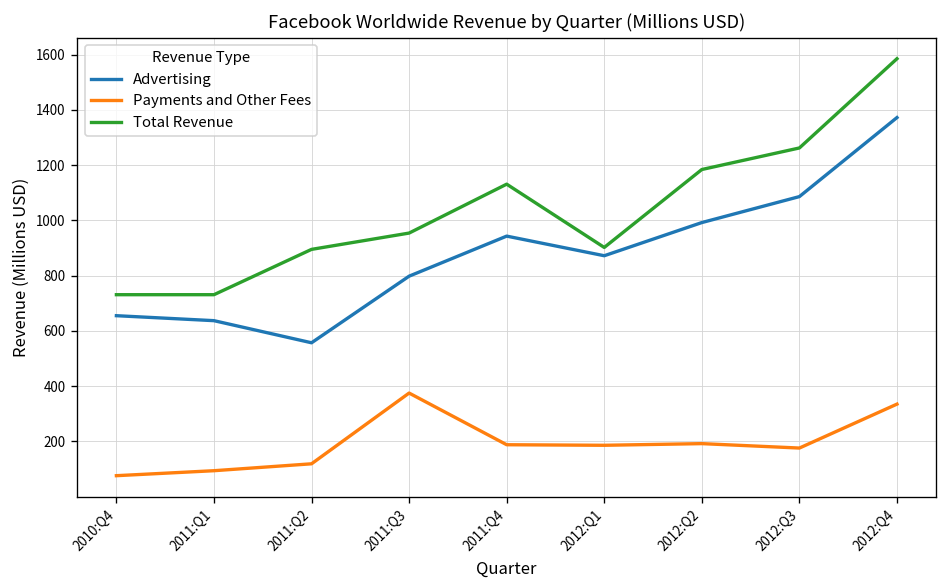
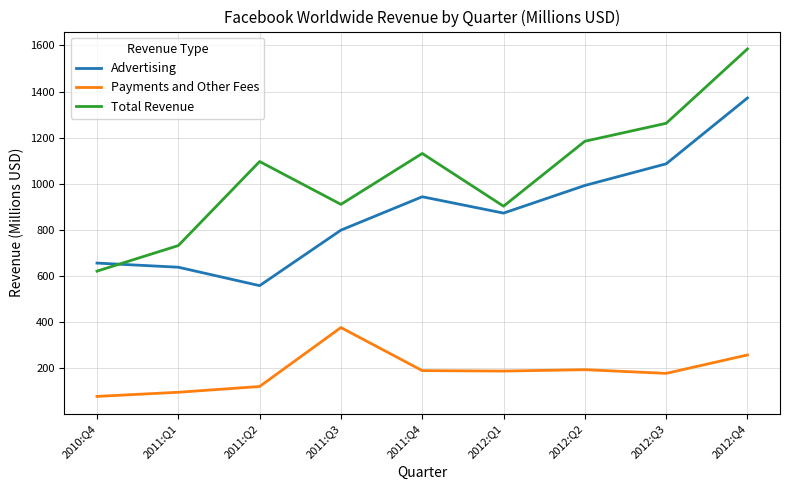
  {
    "Advertising": {
      "2010:Q4": 660,
      "2011:Q1": 640,
      "2011:Q2": 560,
      "2011:Q3": 800,
      "2011:Q4": 940,
      "2012:Q1": 870,
      "2012:Q2": 990,
      "2012:Q3": 1090,
      "2012:Q4": 1370
    },
    "Payments and Other Fees": {
      "2010:Q4": 80,
      "2011:Q1": 90,
      "2011:Q2": 120,
      "2011:Q3": 380,
      "2011:Q4": 190,
      "2012:Q1": 190,
      "2012:Q2": 190,
      "2012:Q3": 180,
-     "2012:Q4": 340
+     "2012:Q4": 260
    },
    "Total Revenue": {
-     "2010:Q4": 730,
+     "2010:Q4": 620,
      "2011:Q1": 730,
-     "2011:Q2": 900,
-     "2011:Q3": 950,
+     "2011:Q2": 1100,
+     "2011:Q3": 910,
      "2011:Q4": 1130,
      "2012:Q1": 900,
      "2012:Q2": 1180,
      "2012:Q3": 1260,
      "2012:Q4": 1590
    }
  }
